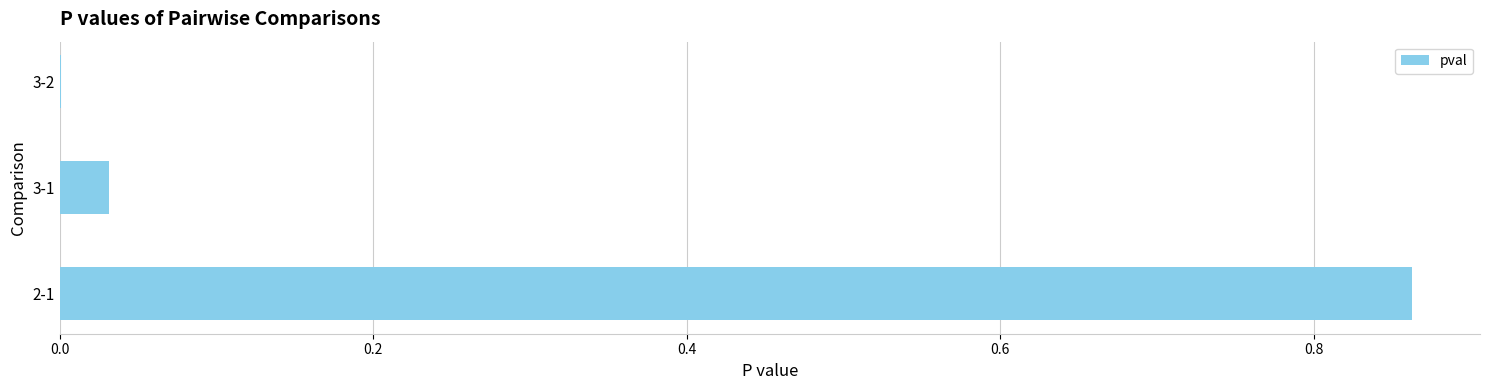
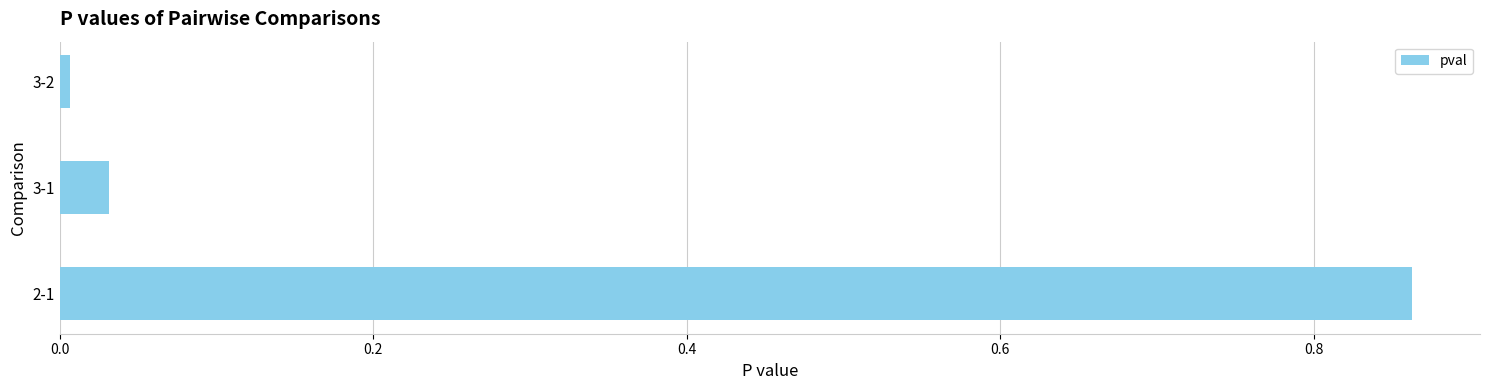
  {
-   "3-2": 0.000,
+   "3-2": 0.007,
    "3-1": 0.031,
    "2-1": 0.863
  }
